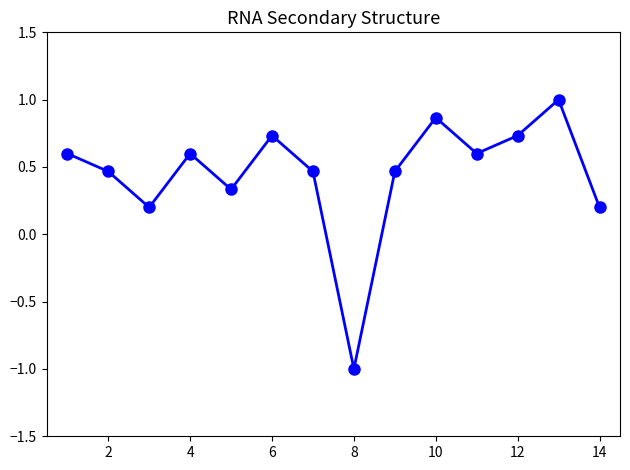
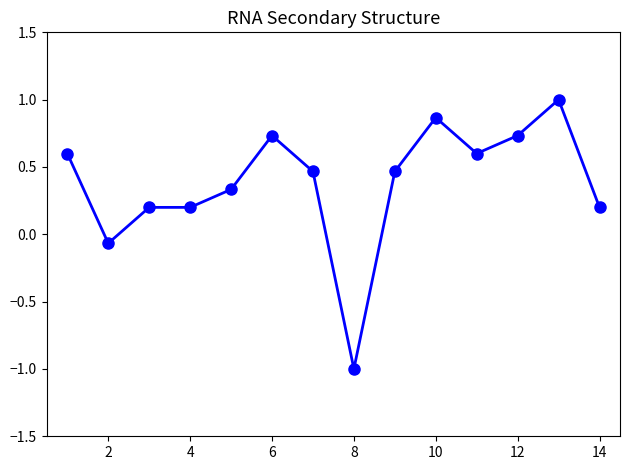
  {
-   "2": 0.47,
-   "4": 0.60,
+   "2": -0.07,
+   "4": 0.20,
    "6": 0.73,
    "8": -1.00,
    "10": 0.87,
    "12": 0.73,
    "14": 0.20
  }
